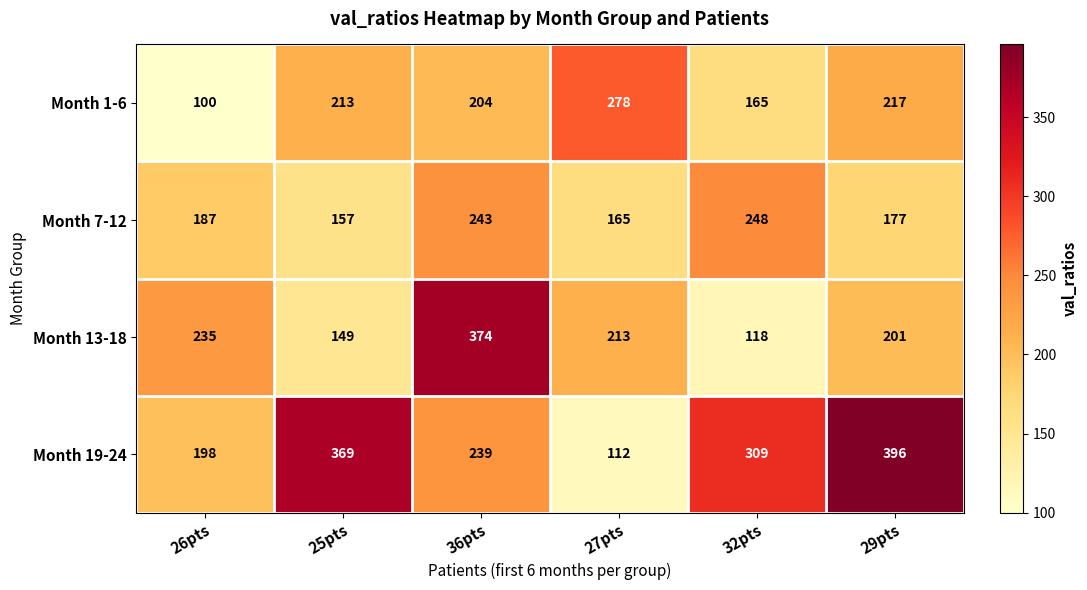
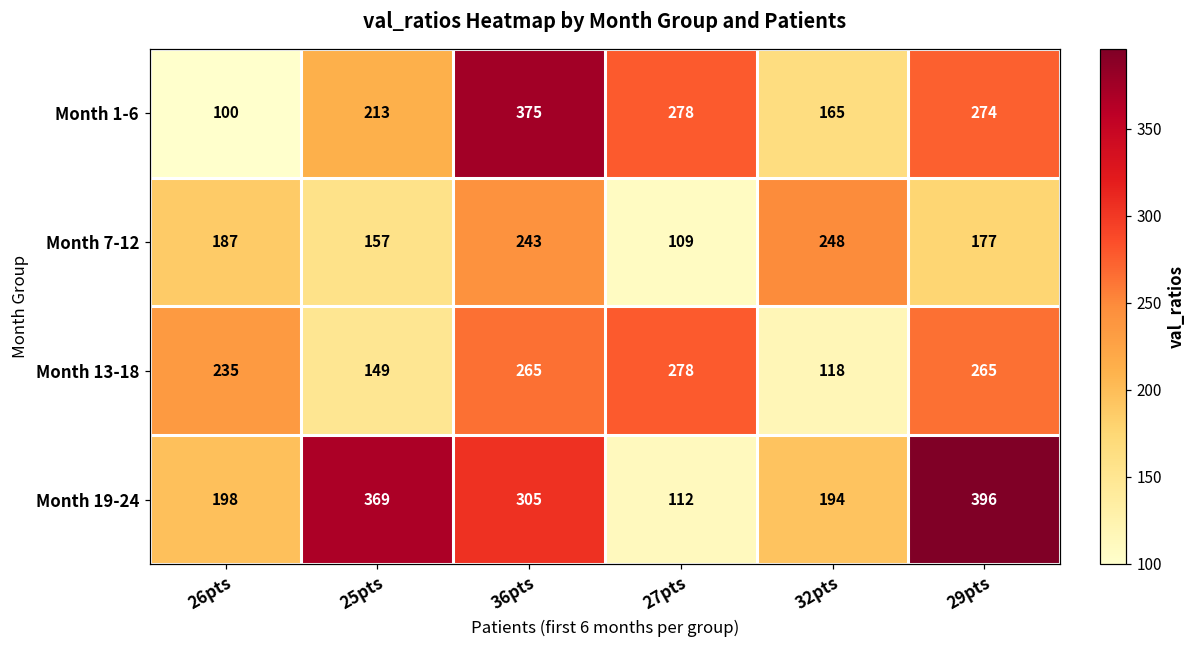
  {
    "Month 1-6": {
      "26pts": 100,
      "25pts": 213,
-     "36pts": 204,
+     "36pts": 375,
      "27pts": 278,
      "32pts": 165,
-     "29pts": 217
+     "29pts": 274
    },
    "Month 7-12": {
      "26pts": 187,
      "25pts": 157,
      "36pts": 243,
-     "27pts": 165,
+     "27pts": 109,
      "32pts": 248,
      "29pts": 177
    },
    "Month 13-18": {
      "26pts": 235,
      "25pts": 149,
-     "36pts": 374,
-     "27pts": 213,
+     "36pts": 265,
+     "27pts": 278,
      "32pts": 118,
-     "29pts": 201
+     "29pts": 265
    },
    "Month 19-24": {
      "26pts": 198,
      "25pts": 369,
-     "36pts": 239,
+     "36pts": 305,
      "27pts": 112,
-     "32pts": 309,
+     "32pts": 194,
      "29pts": 396
    }
  }
